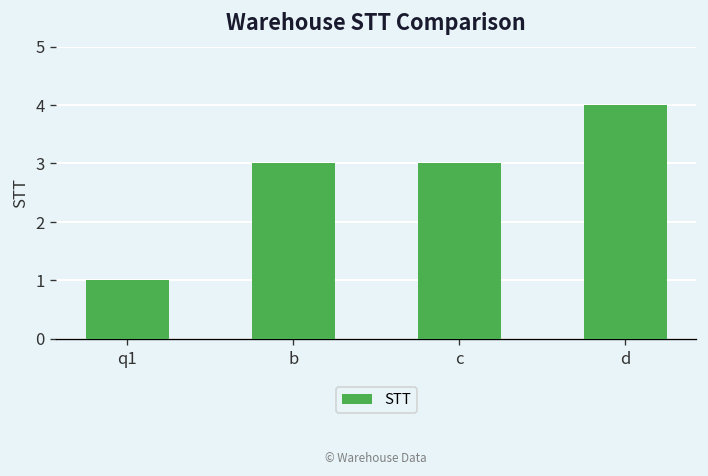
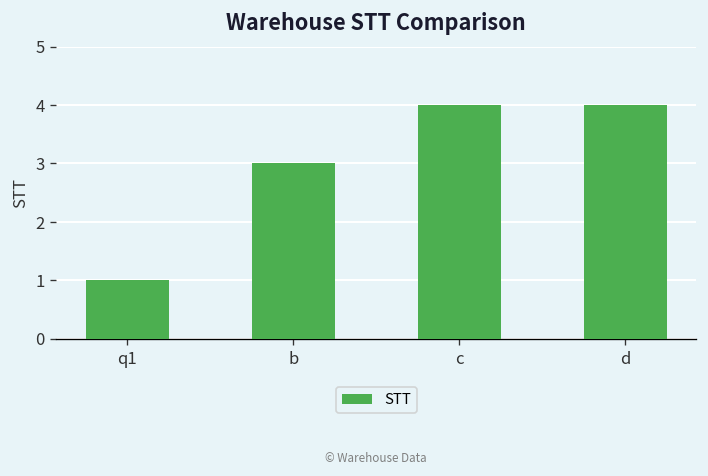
  {
    "q1": 1,
    "b": 3,
-   "c": 3,
+   "c": 4,
    "d": 4
  }
